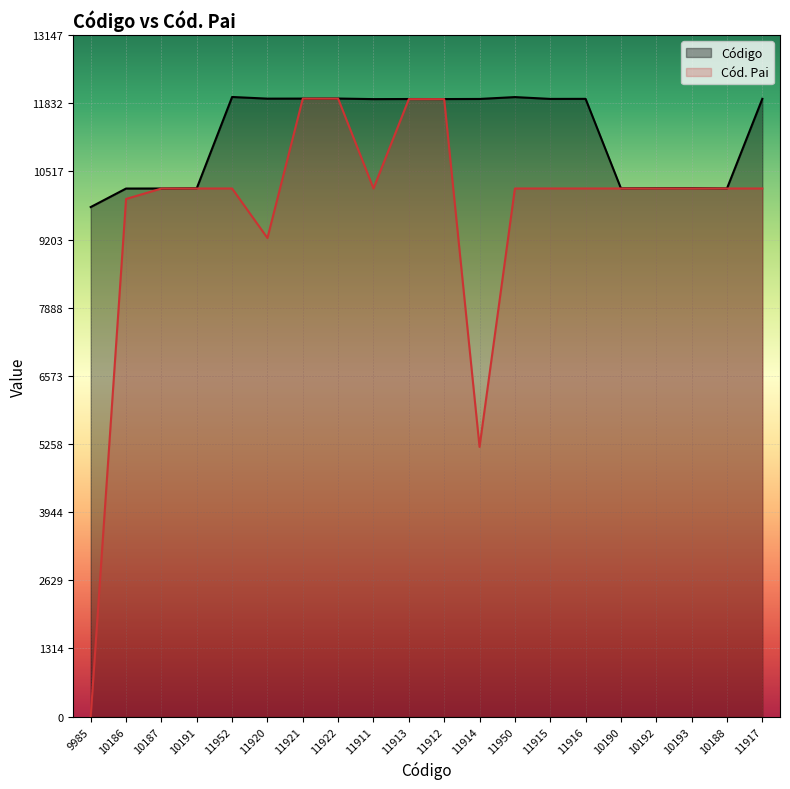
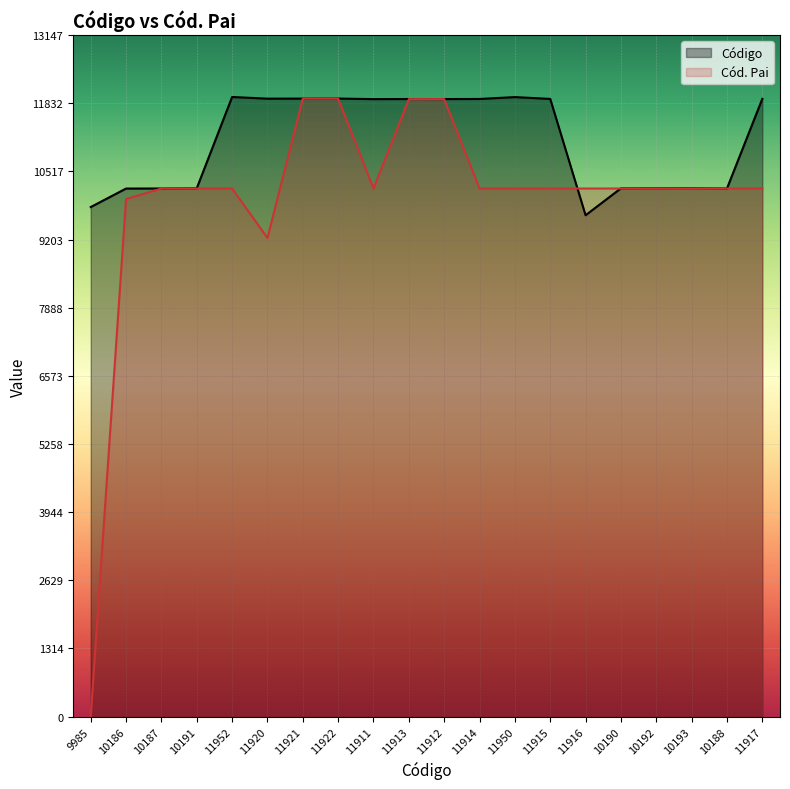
  {
    "Código": {
      "9985": 9800,
      "10186": 10200,
      "11952": 12000,
      "11920": 11900,
      "11911": 11900,
      "11914": 11900,
      "11950": 12000,
      "11915": 11900,
-     "11916": 11900,
+     "11916": 9700,
      "11917": 11900
    },
    "Cód. Pai": {
      "9985": 0,
      "10186": 10000,
      "11952": 10200,
      "11920": 9200,
      "11911": 10200,
-     "11914": 5200,
+     "11914": 10200,
      "11950": 10200,
      "11915": 10200,
      "11916": 10200,
      "11917": 10200
    }
  }
